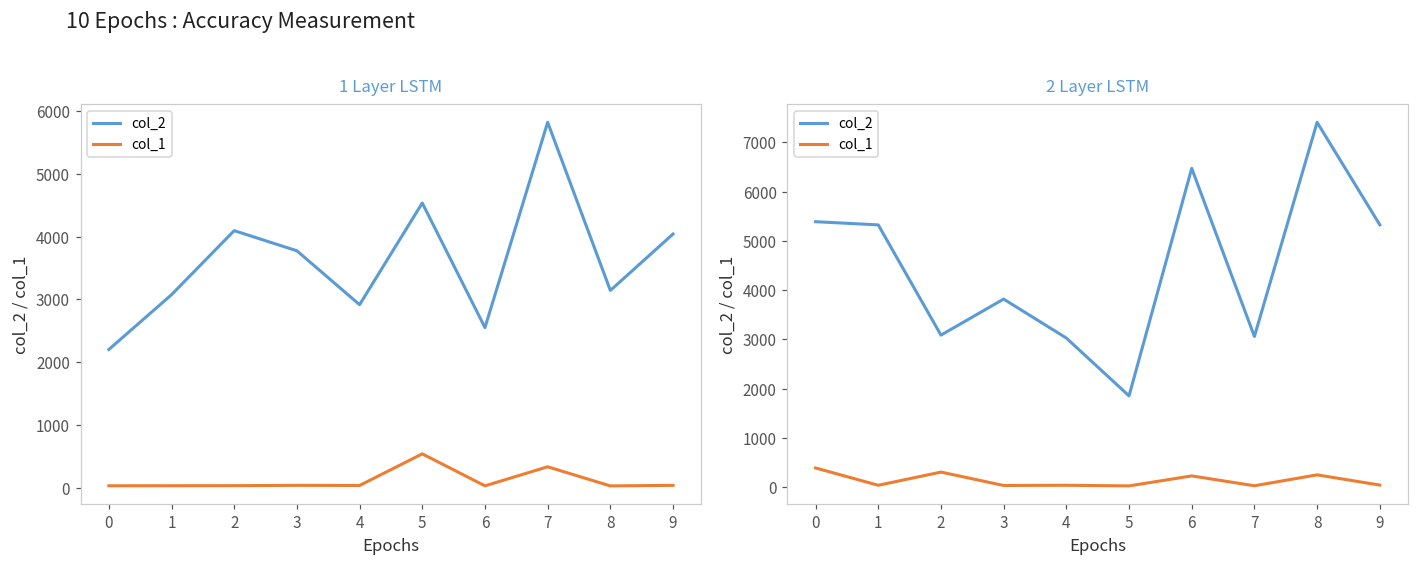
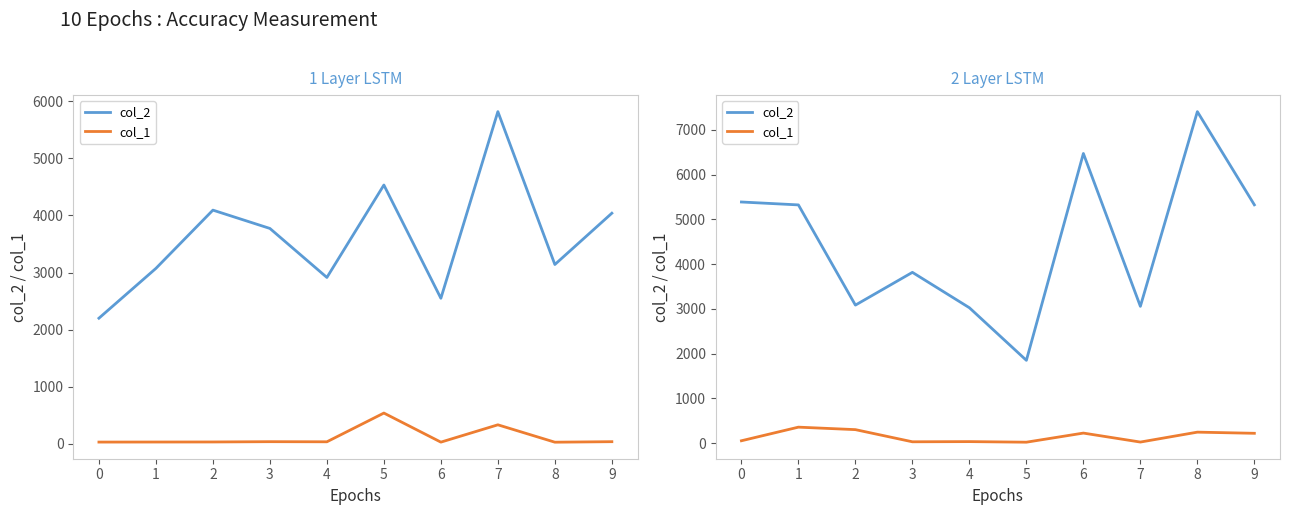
  {
    "1 Layer LSTM": {
      "col_2": {
        "0": 2200,
        "1": 3100,
        "2": 4100,
        "3": 3800,
        "4": 2900,
        "5": 4500,
        "6": 2500,
        "7": 5800,
        "8": 3100,
        "9": 4000
      },
      "col_1": {
        "0": 0,
        "1": 0,
        "2": 0,
        "3": 0,
        "4": 0,
        "5": 500,
        "6": 0,
        "7": 300,
        "8": 0,
        "9": 0
      }
    },
    "2 Layer LSTM": {
      "col_2": {
        "0": 5400,
        "1": 5300,
        "2": 3100,
        "3": 3800,
        "4": 3000,
        "5": 1900,
        "6": 6500,
        "7": 3100,
        "8": 7400,
        "9": 5300
      },
      "col_1": {
-       "0": 400,
-       "1": 0,
+       "0": 100,
+       "1": 400,
        "2": 300,
        "3": 0,
        "4": 0,
        "5": 0,
        "6": 200,
        "7": 0,
        "8": 200,
-       "9": 0
+       "9": 200
      }
    }
  }
